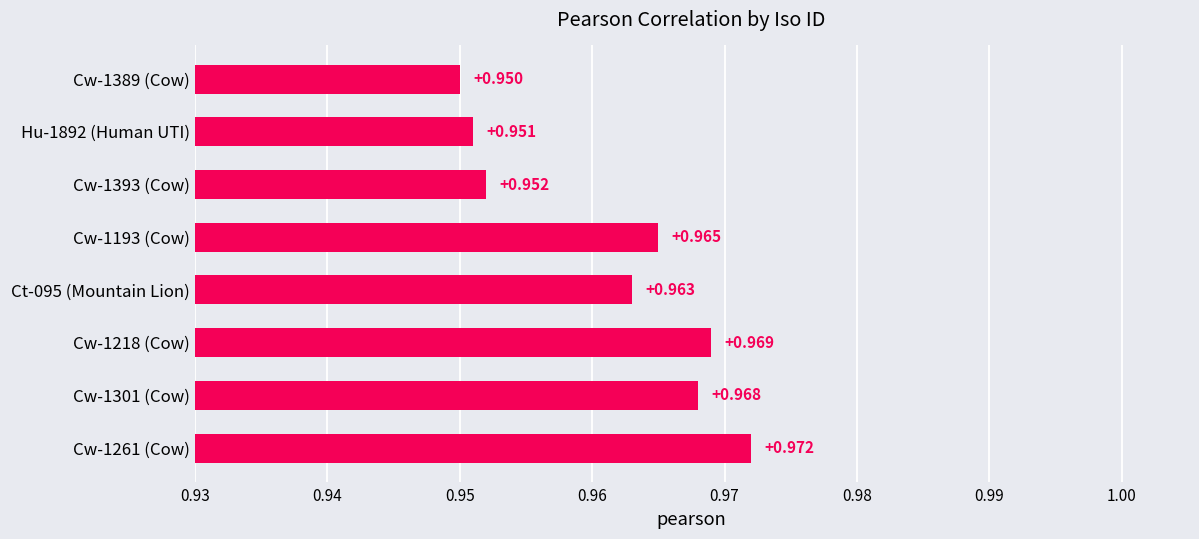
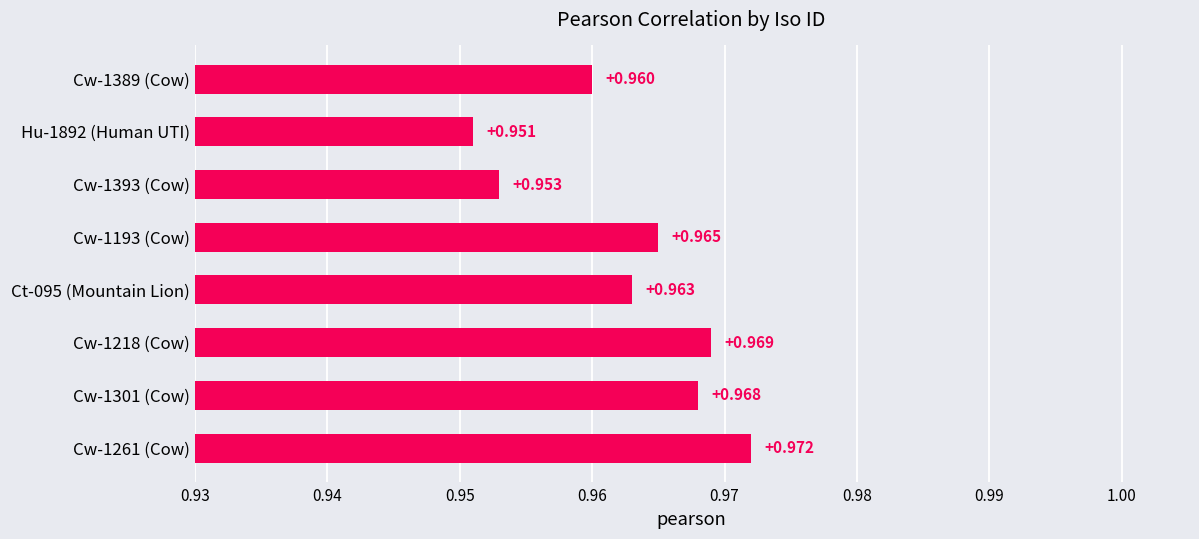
  {
-   "Cw-1389 (Cow)": "+0.950",
+   "Cw-1389 (Cow)": "+0.960",
    "Hu-1892 (Human UTI)": "+0.951",
-   "Cw-1393 (Cow)": "+0.952",
+   "Cw-1393 (Cow)": "+0.953",
    "Cw-1193 (Cow)": "+0.965",
    "Ct-095 (Mountain Lion)": "+0.963",
    "Cw-1218 (Cow)": "+0.969",
    "Cw-1301 (Cow)": "+0.968",
    "Cw-1261 (Cow)": "+0.972"
  }
